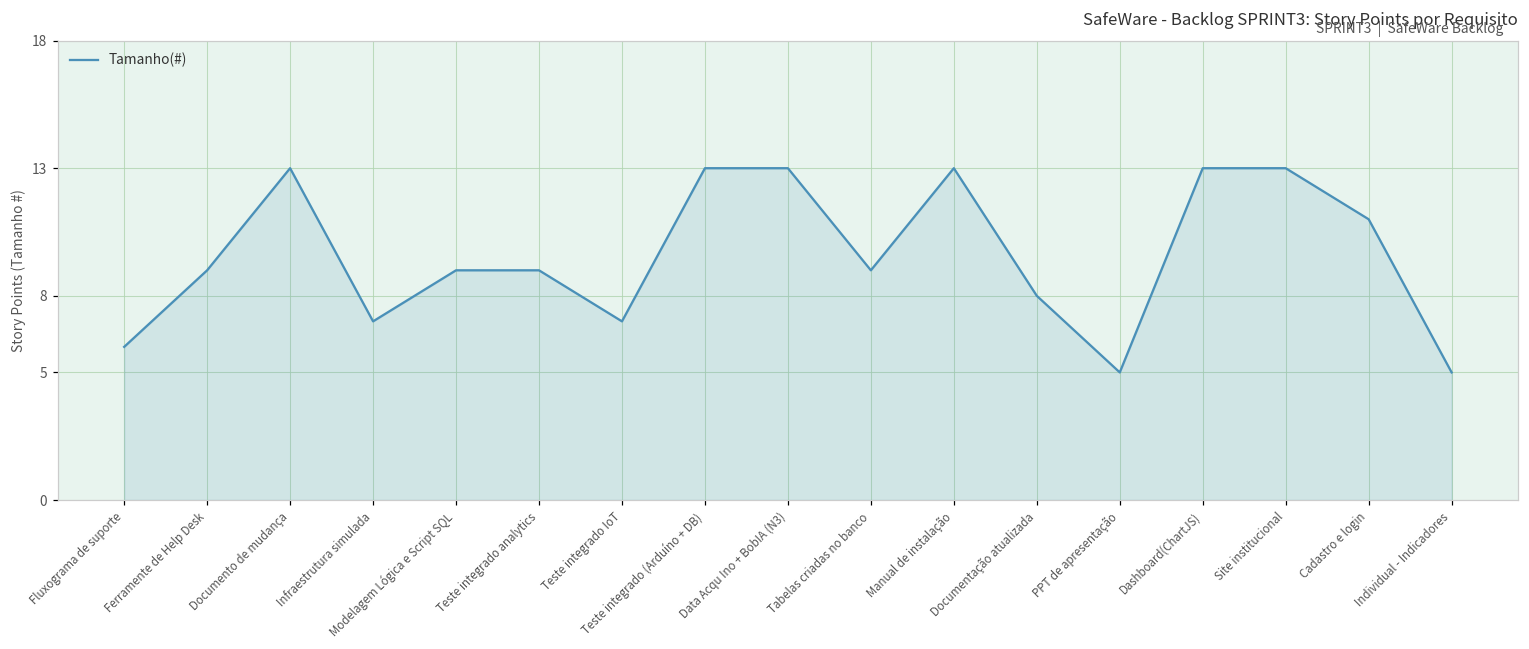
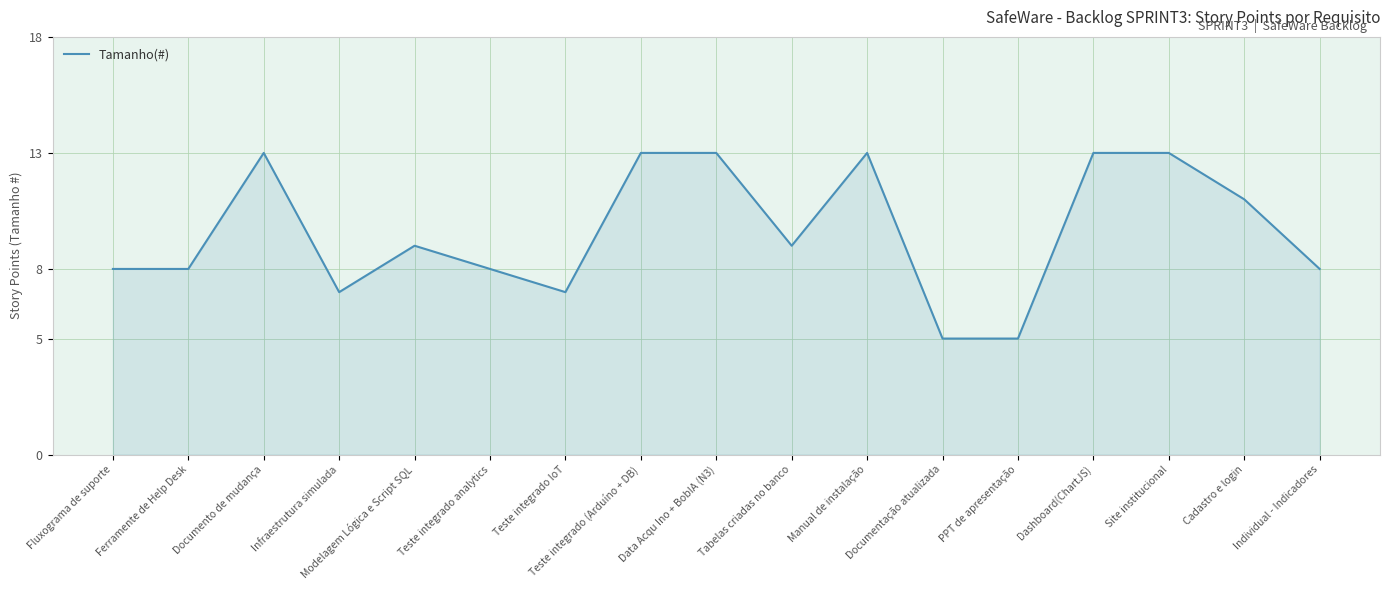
  {
-   "Fluxograma de suporte": 6,
-   "Ferramente de Help Desk": 9,
+   "Fluxograma de suporte": 8,
+   "Ferramente de Help Desk": 8,
    "Documento de mudança": 13,
    "Infraestrutura simulada": 7,
    "Modelagem Lógica e Script SQL": 9,
-   "Teste integrado analytics": 9,
+   "Teste integrado analytics": 8,
    "Teste integrado IoT": 7,
    "Teste integrado (Arduíno + DB)": 13,
    "Data Acqu Ino + BobIA (N3)": 13,
    "Tabelas criadas no banco": 9,
    "Manual de instalação": 13,
-   "Documentação atualizada": 8,
+   "Documentação atualizada": 5,
    "PPT de apresentação": 5,
    "Dashboard(ChartJS)": 13,
    "Site institucional": 13,
    "Cadastro e login": 11,
-   "Individual - Indicadores": 5
+   "Individual - Indicadores": 8
  }
